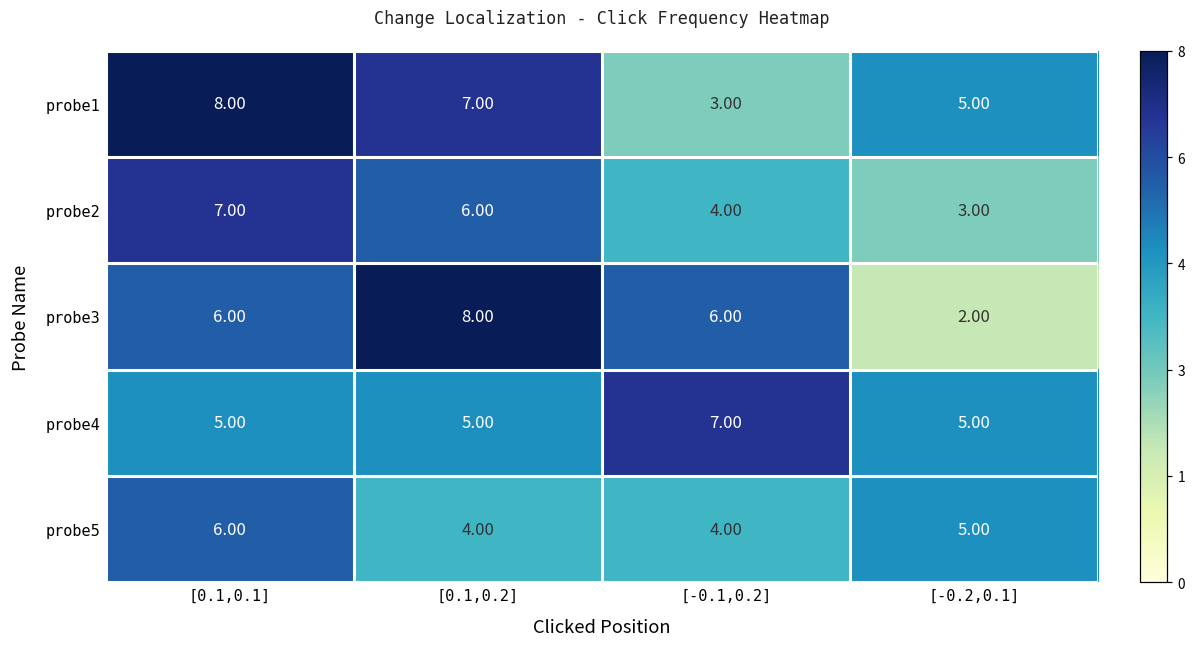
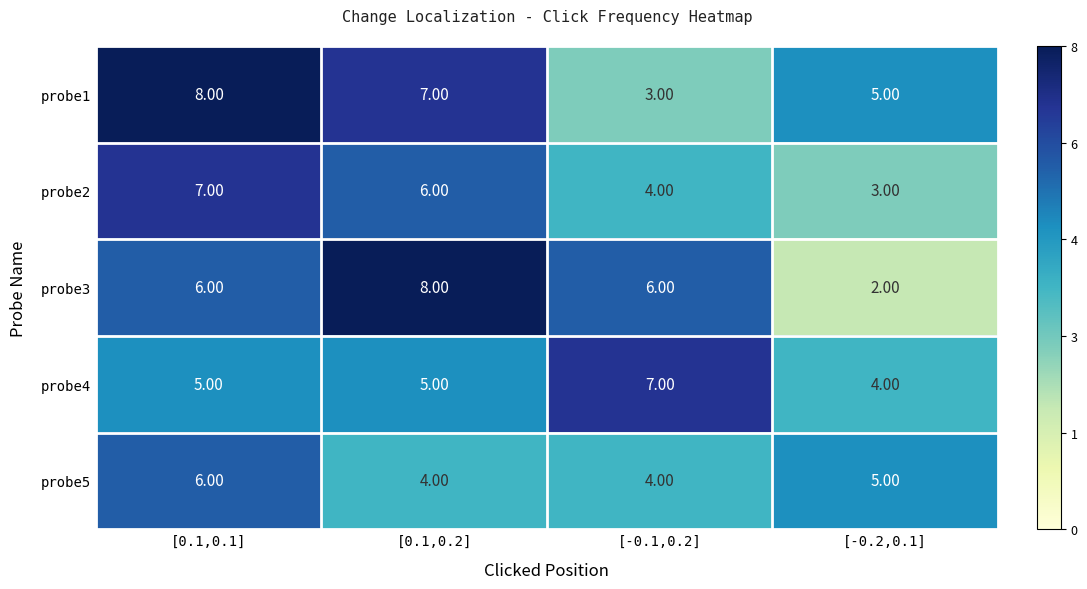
  {
    "probe1": {
      "[0.1,0.1]": 8.00,
      "[0.1,0.2]": 7.00,
      "[-0.1,0.2]": 3.00,
      "[-0.2,0.1]": 5.00
    },
    "probe2": {
      "[0.1,0.1]": 7.00,
      "[0.1,0.2]": 6.00,
      "[-0.1,0.2]": 4.00,
      "[-0.2,0.1]": 3.00
    },
    "probe3": {
      "[0.1,0.1]": 6.00,
      "[0.1,0.2]": 8.00,
      "[-0.1,0.2]": 6.00,
      "[-0.2,0.1]": 2.00
    },
    "probe4": {
      "[0.1,0.1]": 5.00,
      "[0.1,0.2]": 5.00,
      "[-0.1,0.2]": 7.00,
-     "[-0.2,0.1]": 5.00
+     "[-0.2,0.1]": 4.00
    },
    "probe5": {
      "[0.1,0.1]": 6.00,
      "[0.1,0.2]": 4.00,
      "[-0.1,0.2]": 4.00,
      "[-0.2,0.1]": 5.00
    }
  }
